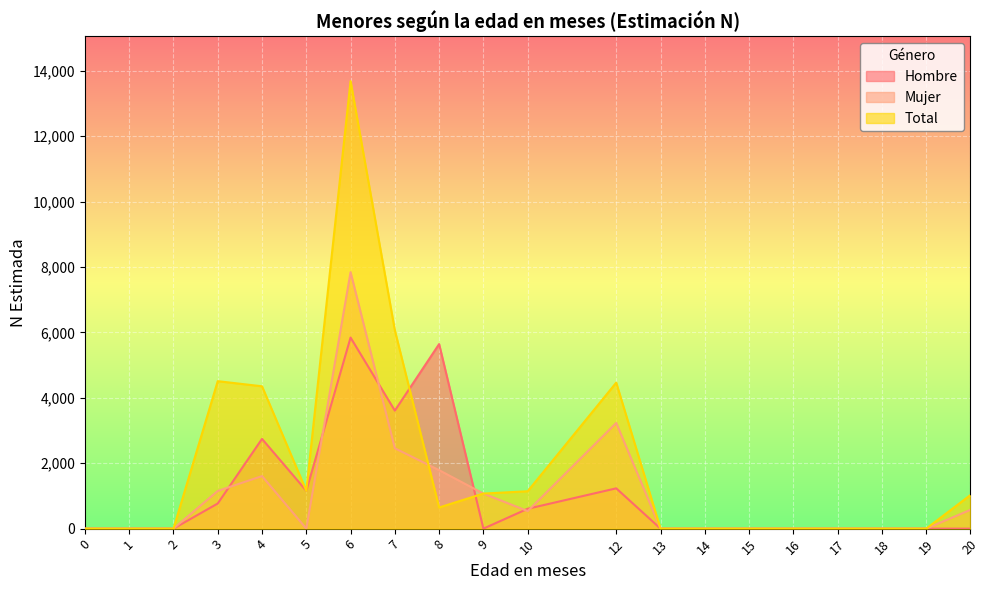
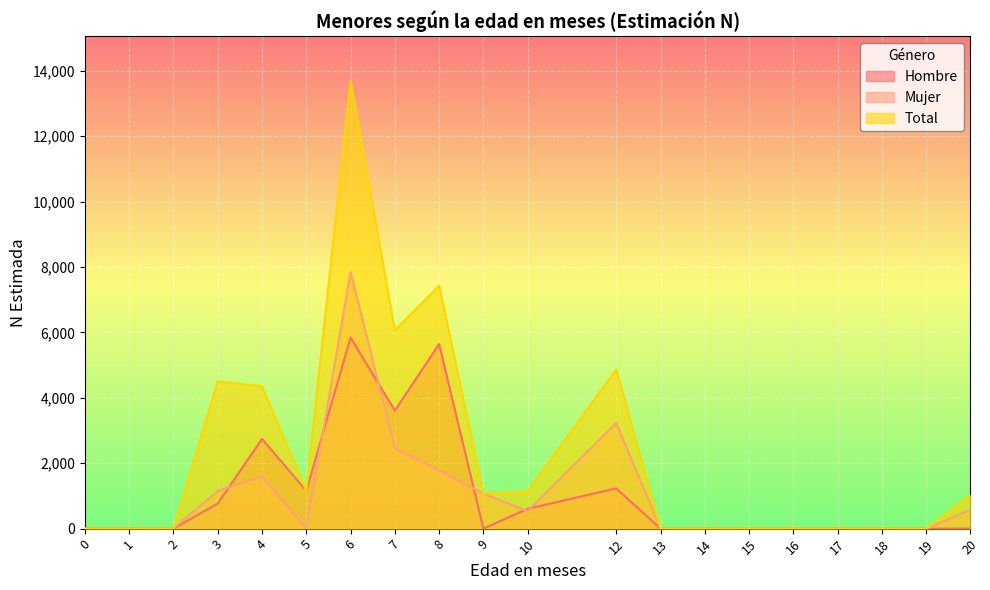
  {
    "Total": {
      "3": "4,500",
      "4": "4,400",
      "6": "13,700",
      "7": "6,100",
-     "8": "600",
+     "8": "7,400",
      "10": "1,100",
-     "12": "4,500",
+     "12": "4,900",
      "20": "1,000"
    }
  }
